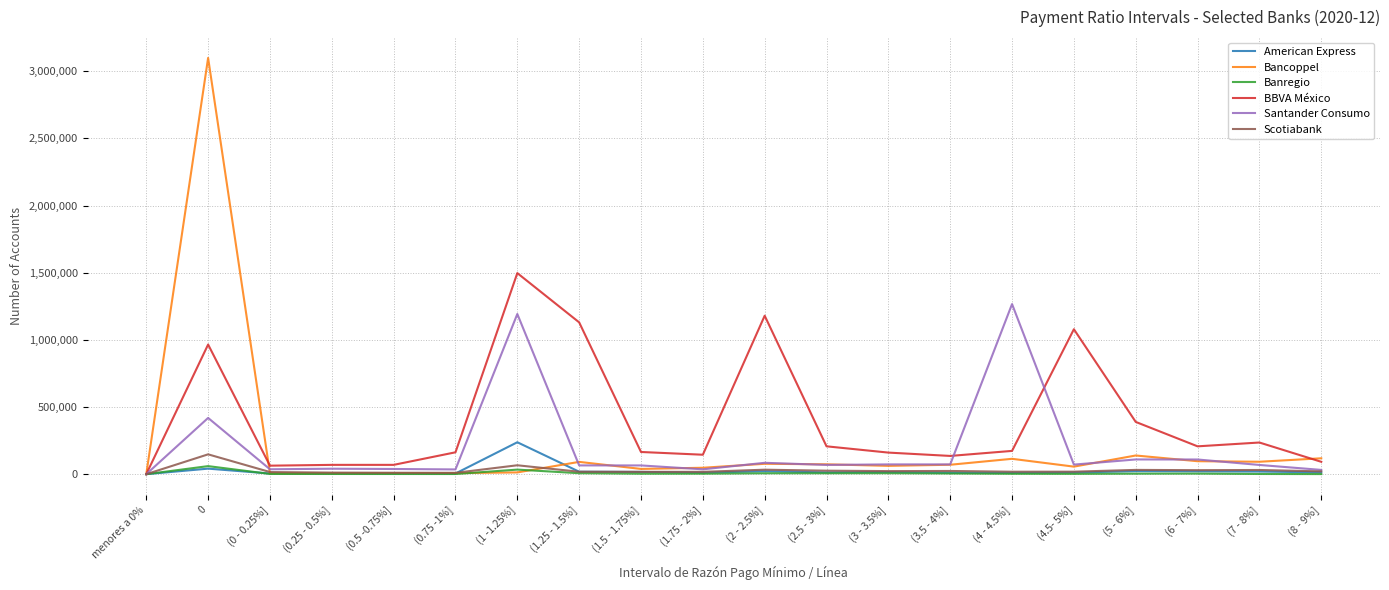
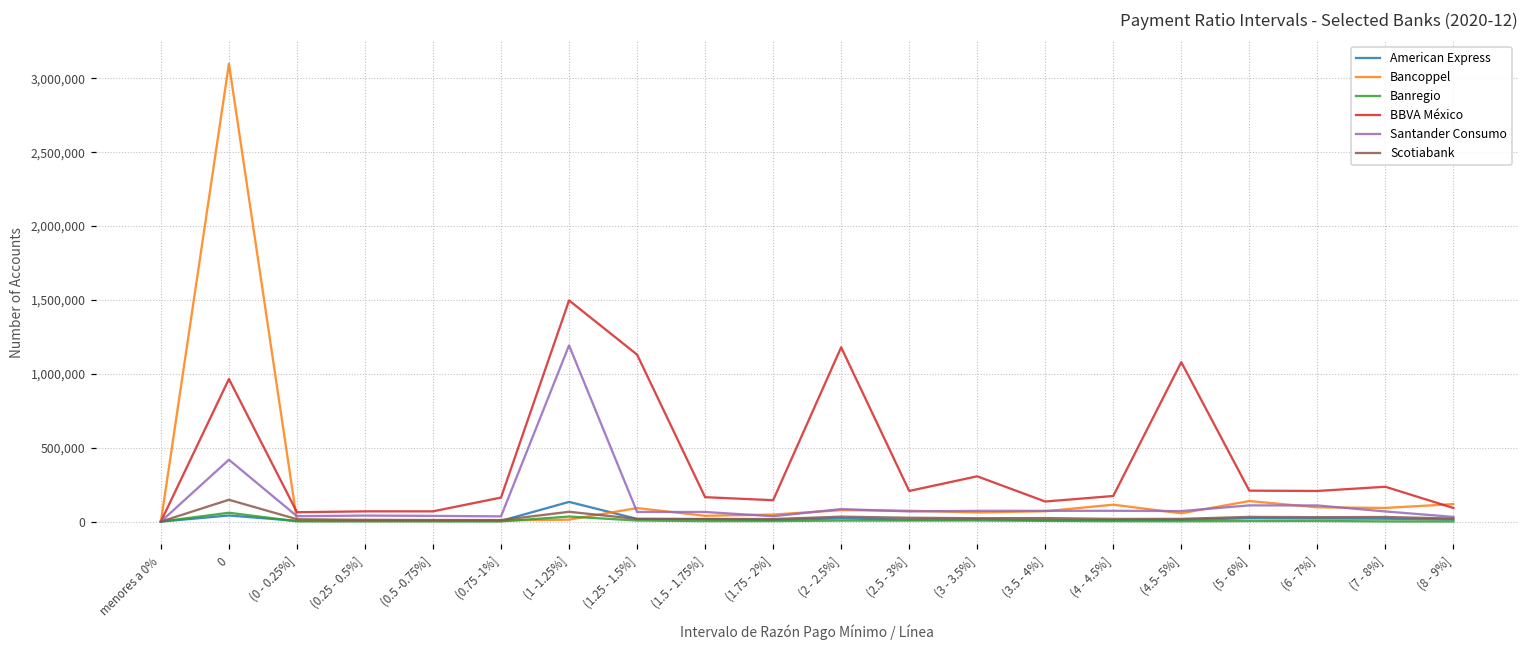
  {
    "American Express": {
-     "(1 -1.25%]": "240,000"
+     "(1 -1.25%]": "130,000"
    },
    "Bancoppel": {
      "0": "3,100,000",
      "(1 -1.25%]": "10,000",
      "(1.25 - 1.5%]": "90,000",
      "(1.5 - 1.75%]": "40,000",
      "(4 - 4.5%]": "110,000",
      "(5 - 6%]": "140,000",
      "(7 - 8%]": "90,000",
      "(8 - 9%]": "120,000"
    },
    "Banregio": {
      "(1 -1.25%]": "30,000"
    },
    "BBVA México": {
      "0": "970,000",
      "(0 - 0.25%]": "60,000",
      "(0.25 - 0.5%]": "70,000",
      "(0.5 -0.75%]": "70,000",
      "(0.75 -1%]": "160,000",
      "(1 -1.25%]": "1,500,000",
      "(1.25 - 1.5%]": "1,130,000",
      "(1.5 - 1.75%]": "170,000",
      "(1.75 - 2%]": "140,000",
      "(2 - 2.5%]": "1,180,000",
      "(2.5 - 3%]": "210,000",
-     "(3 - 3.5%]": "160,000",
+     "(3 - 3.5%]": "310,000",
      "(3.5 - 4%]": "140,000",
      "(4 - 4.5%]": "170,000",
      "(4.5- 5%]": "1,080,000",
-     "(5 - 6%]": "390,000",
+     "(5 - 6%]": "210,000",
      "(6 - 7%]": "210,000",
      "(7 - 8%]": "240,000",
      "(8 - 9%]": "90,000"
    },
    "Santander Consumo": {
      "0": "420,000",
      "(0 - 0.25%]": "40,000",
      "(0.25 - 0.5%]": "40,000",
      "(0.5 -0.75%]": "40,000",
      "(0.75 -1%]": "40,000",
      "(1 -1.25%]": "1,190,000",
      "(1.25 - 1.5%]": "70,000",
      "(1.5 - 1.75%]": "70,000",
-     "(4 - 4.5%]": "1,270,000",
+     "(4 - 4.5%]": "70,000",
      "(5 - 6%]": "110,000",
      "(7 - 8%]": "70,000"
    },
    "Scotiabank": {
      "0": "150,000",
      "(1 -1.25%]": "70,000"
    }
  }
